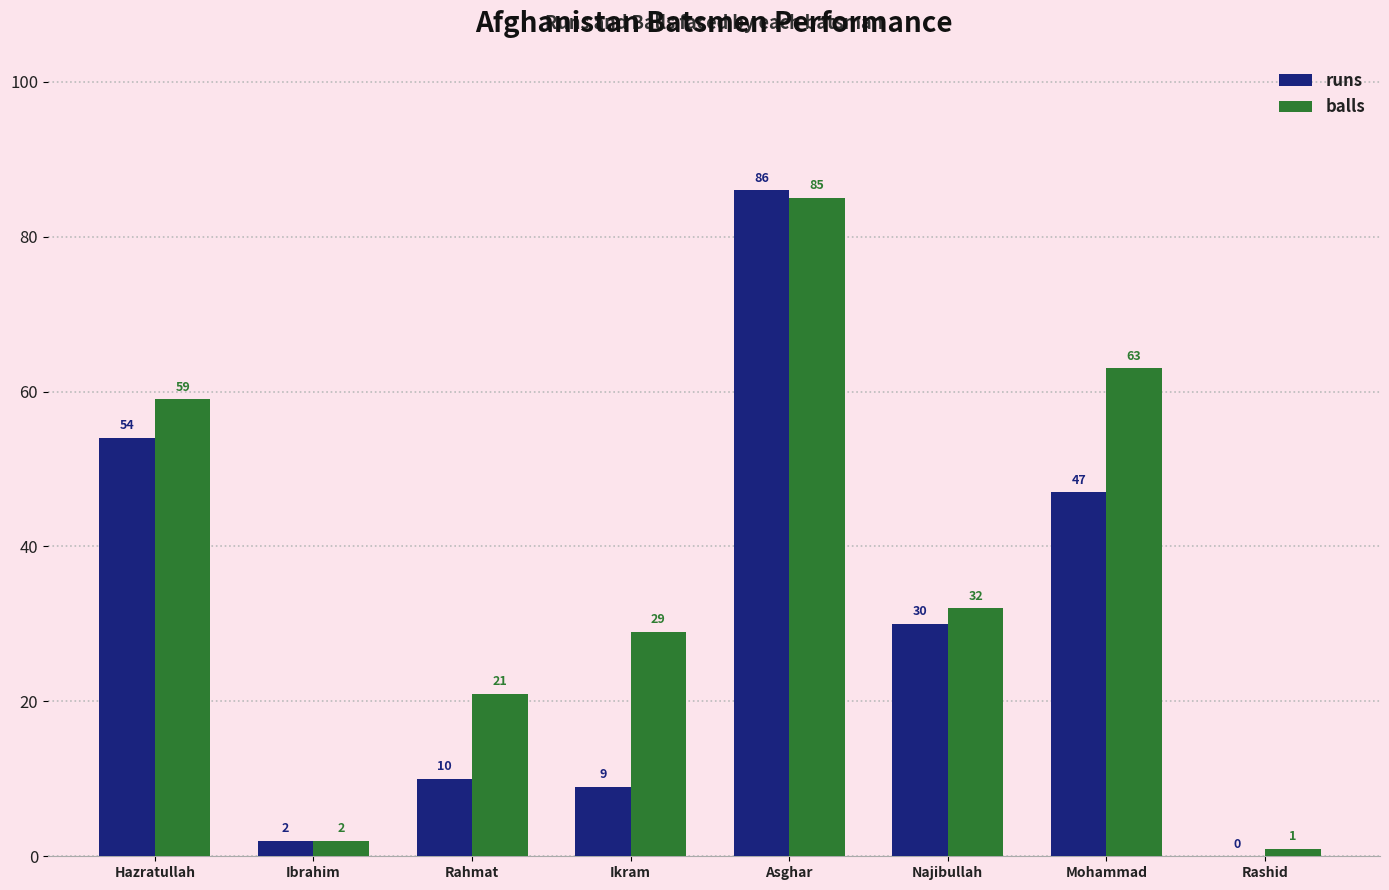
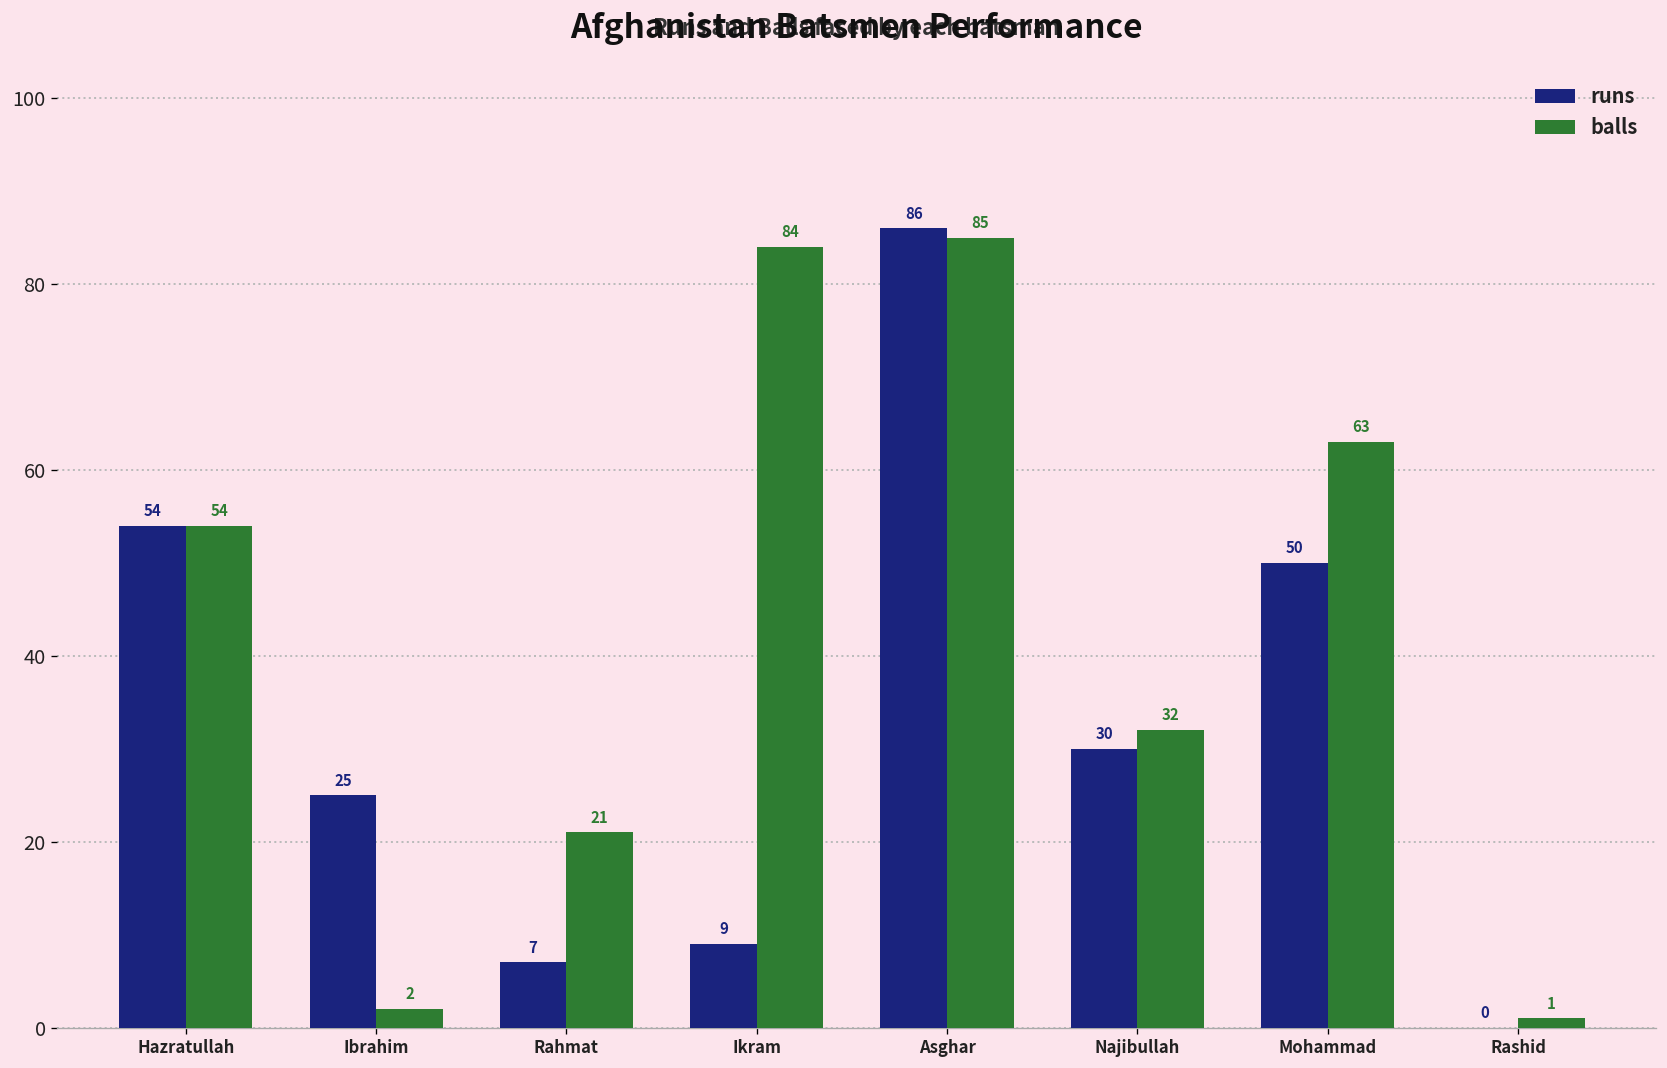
  {
    "runs": {
      "Hazratullah": 54,
-     "Ibrahim": 2,
-     "Rahmat": 10,
+     "Ibrahim": 25,
+     "Rahmat": 7,
      "Ikram": 9,
      "Asghar": 86,
      "Najibullah": 30,
-     "Mohammad": 47,
+     "Mohammad": 50,
      "Rashid": 0
    },
    "balls": {
-     "Hazratullah": 59,
+     "Hazratullah": 54,
      "Ibrahim": 2,
      "Rahmat": 21,
-     "Ikram": 29,
+     "Ikram": 84,
      "Asghar": 85,
      "Najibullah": 32,
      "Mohammad": 63,
      "Rashid": 1
    }
  }
